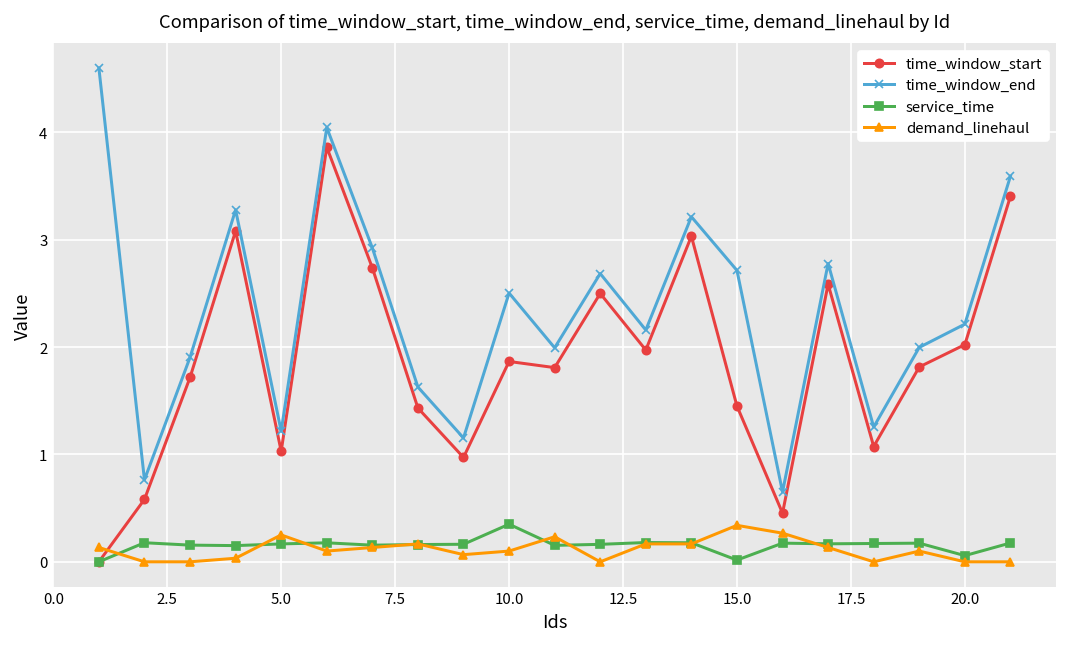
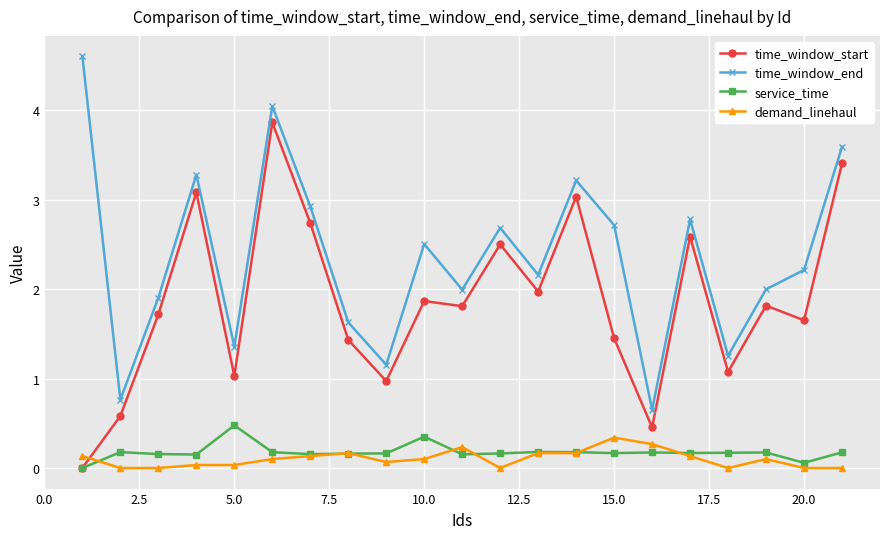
  {
    "time_window_start": {
      "5.0": 1.0,
      "10.0": 1.9,
      "15.0": 1.5,
-     "20.0": 2.0
+     "20.0": 1.7
    },
    "time_window_end": {
-     "5.0": 1.2,
+     "5.0": 1.4,
      "10.0": 2.5,
      "15.0": 2.7,
      "20.0": 2.2
    },
    "service_time": {
-     "5.0": 0.2,
+     "5.0": 0.5,
      "10.0": 0.4,
-     "15.0": 0.0,
+     "15.0": 0.2,
      "20.0": 0.1
    },
    "demand_linehaul": {
-     "5.0": 0.3,
+     "5.0": 0.0,
      "10.0": 0.1,
      "15.0": 0.3,
      "20.0": 0.0
    }
  }
